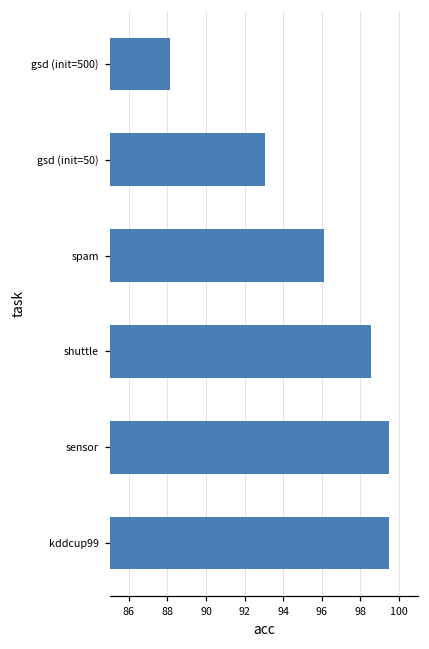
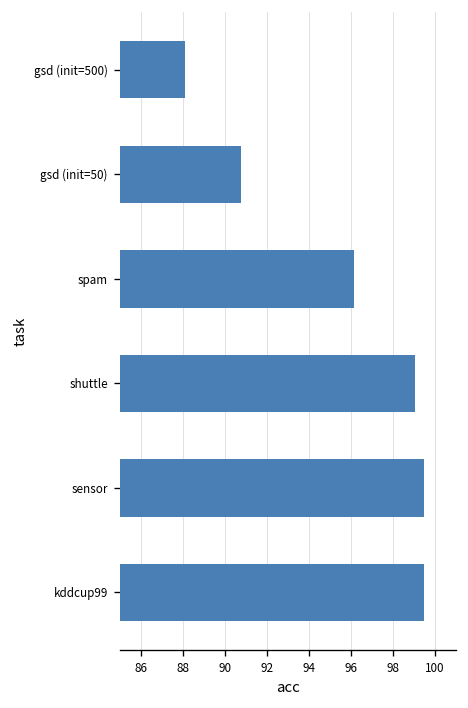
  {
    "gsd (init=500)": 88.1,
-   "gsd (init=50)": 93.1,
+   "gsd (init=50)": 90.8,
    "spam": 96.1,
-   "shuttle": 98.6,
+   "shuttle": 99.1,
    "sensor": 99.5,
    "kddcup99": 99.5
  }
